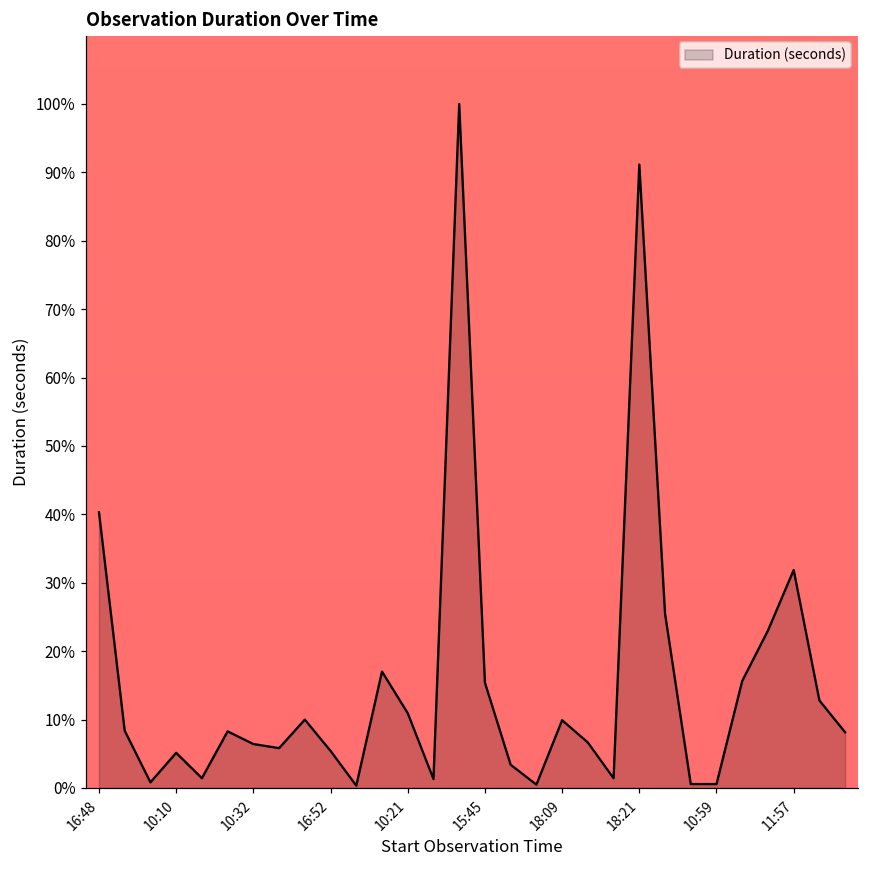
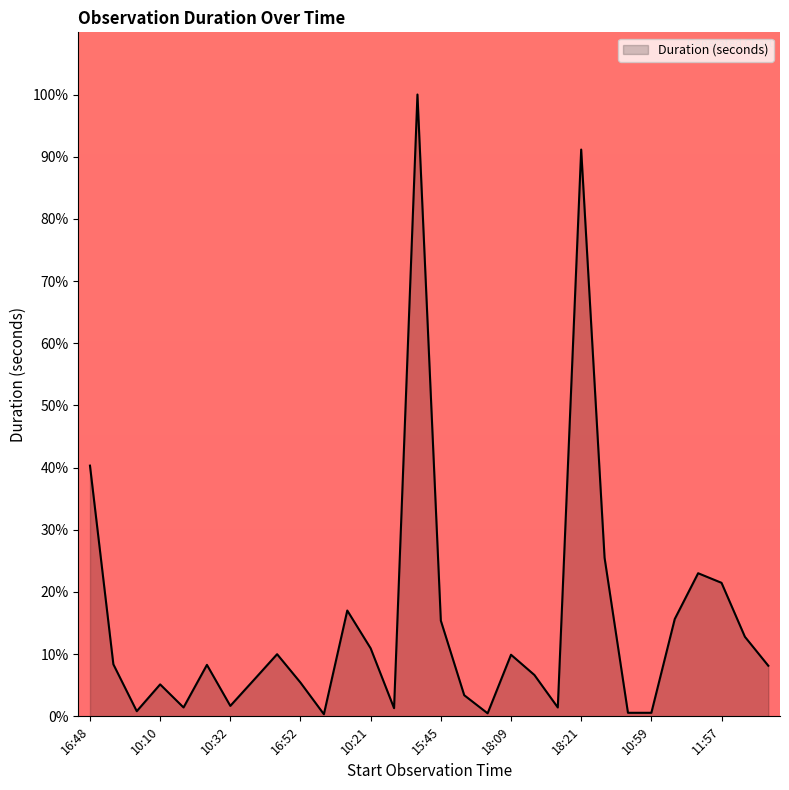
  {
    "16:48": "40%",
    "10:10": "5%",
-   "10:32": "6%",
+   "10:32": "2%",
    "16:52": "5%",
    "10:21": "11%",
    "15:45": "15%",
    "18:21": "91%",
    "10:59": "1%",
-   "11:57": "32%"
+   "11:57": "21%"
  }
